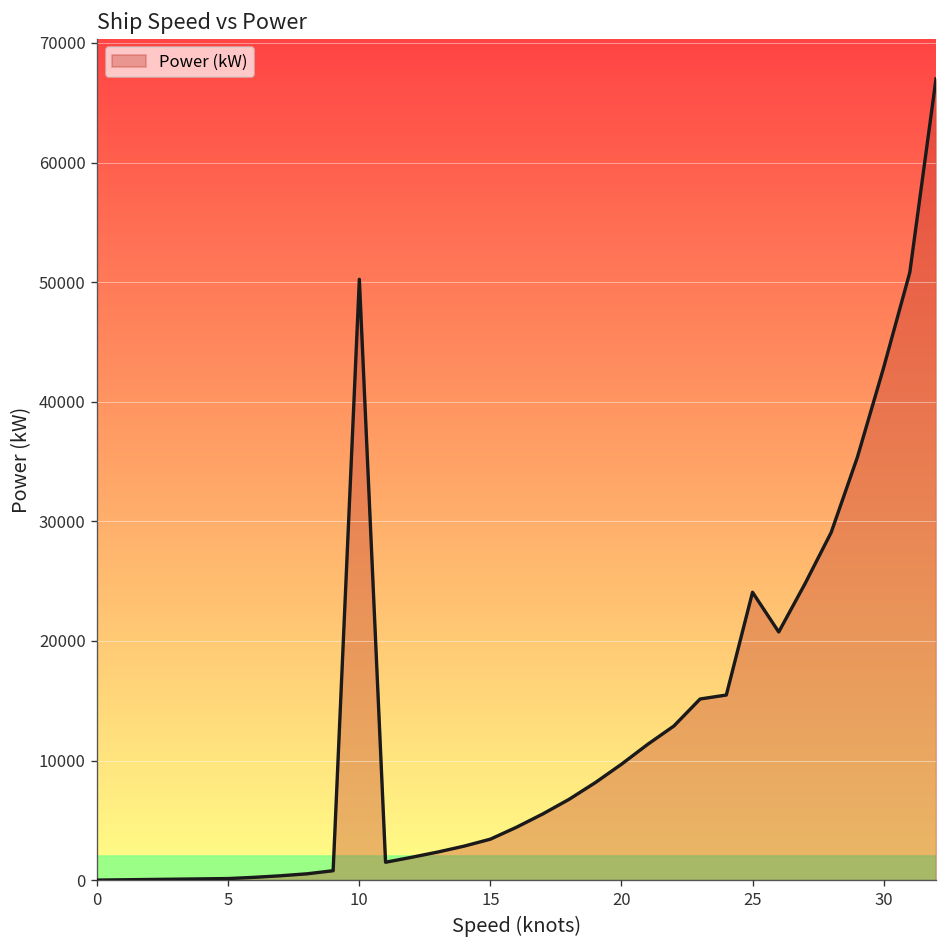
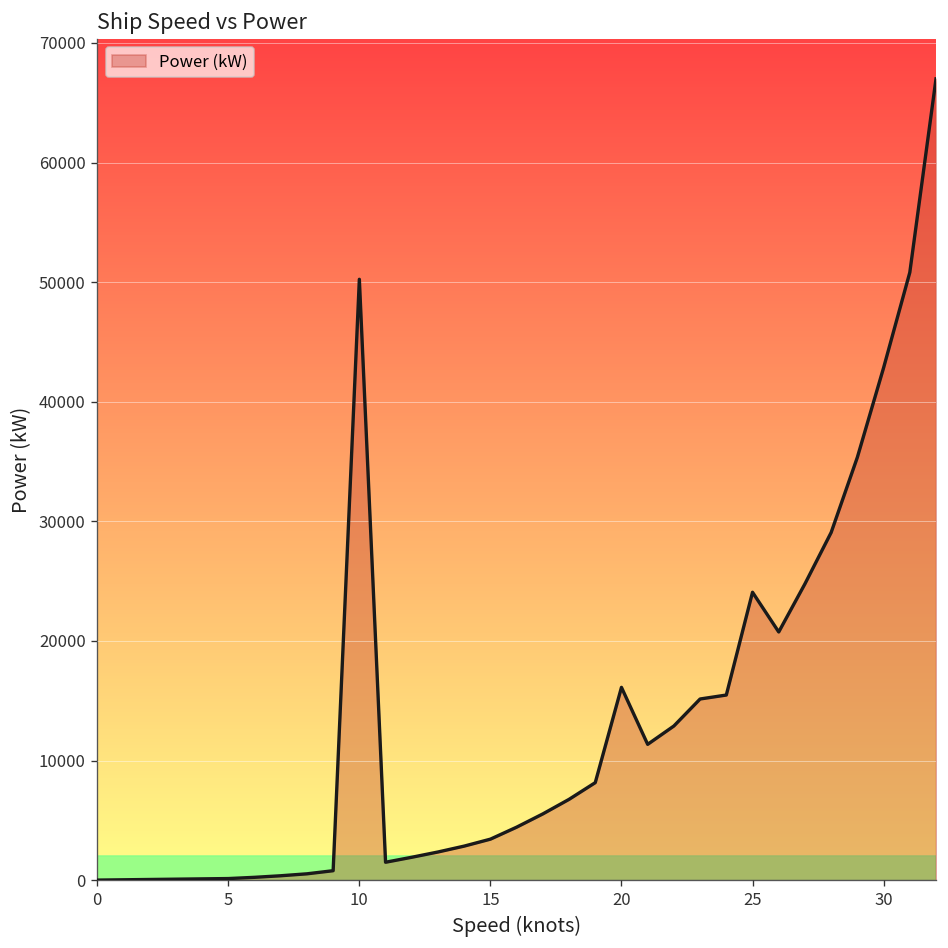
  {
    "10": 50000,
    "15": 3000,
-   "20": 10000,
+   "20": 16000,
    "25": 24000,
    "30": 43000
  }
